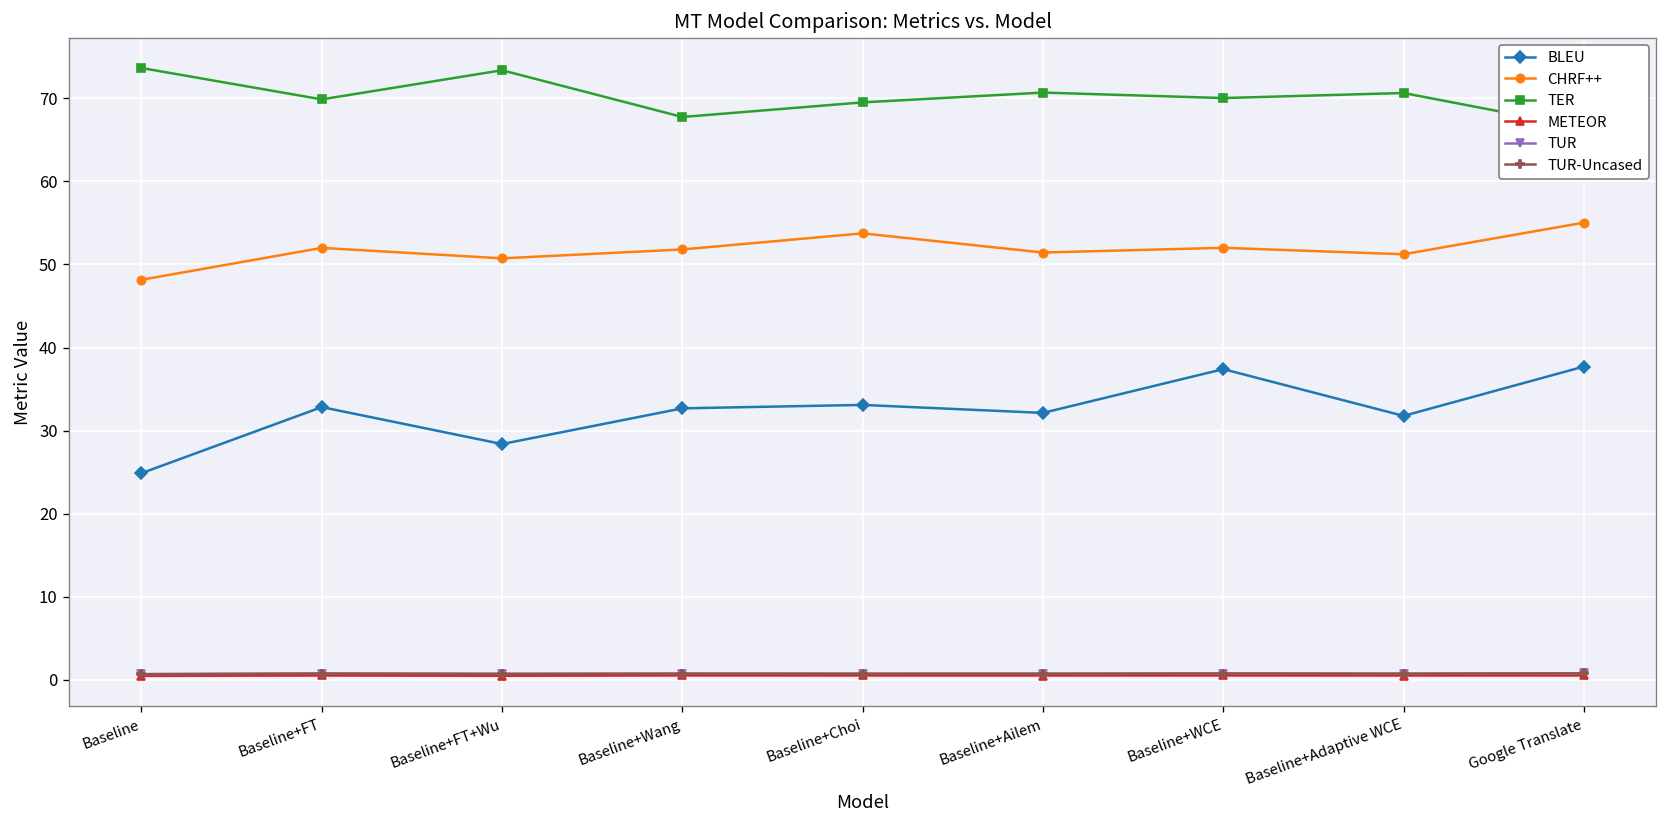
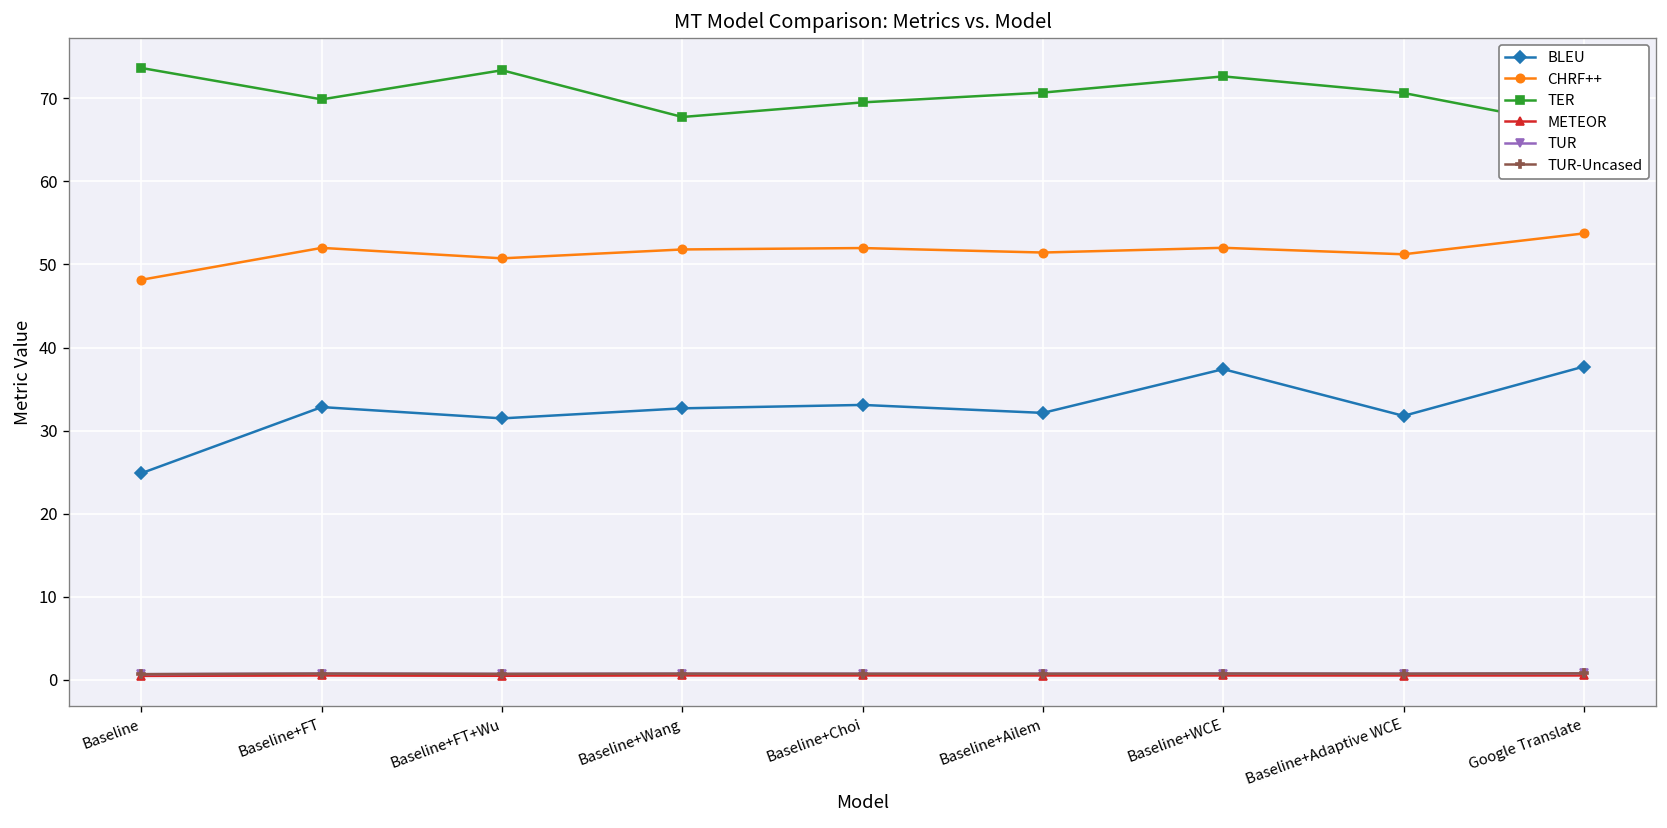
  {
    "BLEU": {
      "Baseline": 25,
      "Baseline+FT": 33,
-     "Baseline+FT+Wu": 28,
+     "Baseline+FT+Wu": 31,
      "Baseline+Wang": 33,
      "Baseline+Choi": 33,
      "Baseline+Ailem": 32,
      "Baseline+WCE": 37,
      "Baseline+Adaptive WCE": 32,
      "Google Translate": 38
    },
    "CHRF++": {
      "Baseline": 48,
      "Baseline+FT": 52,
      "Baseline+FT+Wu": 51,
      "Baseline+Wang": 52,
-     "Baseline+Choi": 54,
+     "Baseline+Choi": 52,
      "Baseline+Ailem": 51,
      "Baseline+WCE": 52,
      "Baseline+Adaptive WCE": 51,
-     "Google Translate": 55
+     "Google Translate": 54
    },
    "TER": {
      "Baseline": 74,
      "Baseline+FT": 70,
      "Baseline+FT+Wu": 73,
      "Baseline+Wang": 68,
      "Baseline+Choi": 70,
      "Baseline+Ailem": 71,
-     "Baseline+WCE": 70,
+     "Baseline+WCE": 73,
      "Baseline+Adaptive WCE": 71
    }
  }
